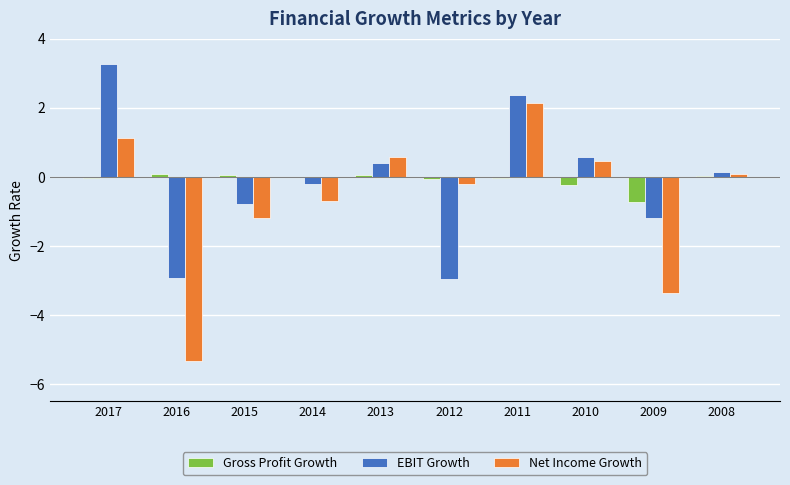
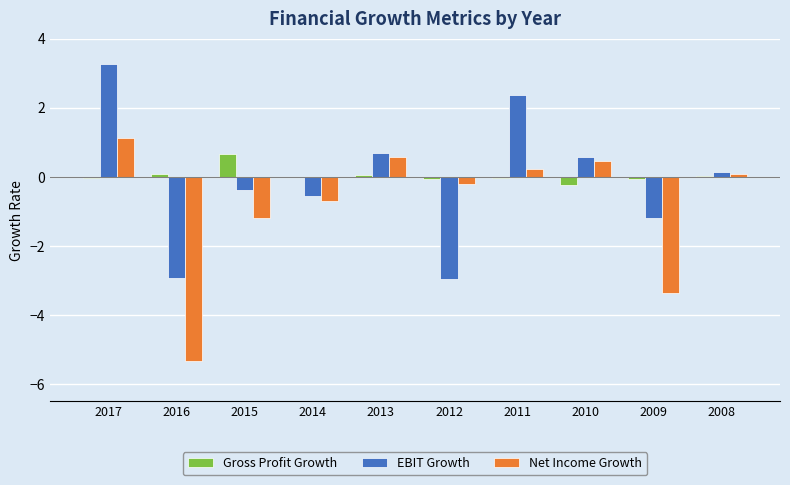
  {
    "Gross Profit Growth": {
      "2016": 0.1,
-     "2015": 0.1,
+     "2015": 0.7,
      "2010": -0.2,
-     "2009": -0.7
+     "2009": -0.1
    },
    "EBIT Growth": {
      "2017": 3.3,
      "2016": -2.9,
-     "2015": -0.8,
-     "2014": -0.2,
-     "2013": 0.4,
+     "2015": -0.4,
+     "2014": -0.5,
+     "2013": 0.7,
      "2012": -2.9,
      "2011": 2.4,
      "2010": 0.6,
      "2009": -1.2,
      "2008": 0.1
    },
    "Net Income Growth": {
      "2017": 1.1,
      "2016": -5.3,
      "2015": -1.2,
      "2014": -0.7,
      "2013": 0.6,
      "2012": -0.2,
-     "2011": 2.1,
+     "2011": 0.2,
      "2010": 0.5,
      "2009": -3.4,
      "2008": 0.1
    }
  }
